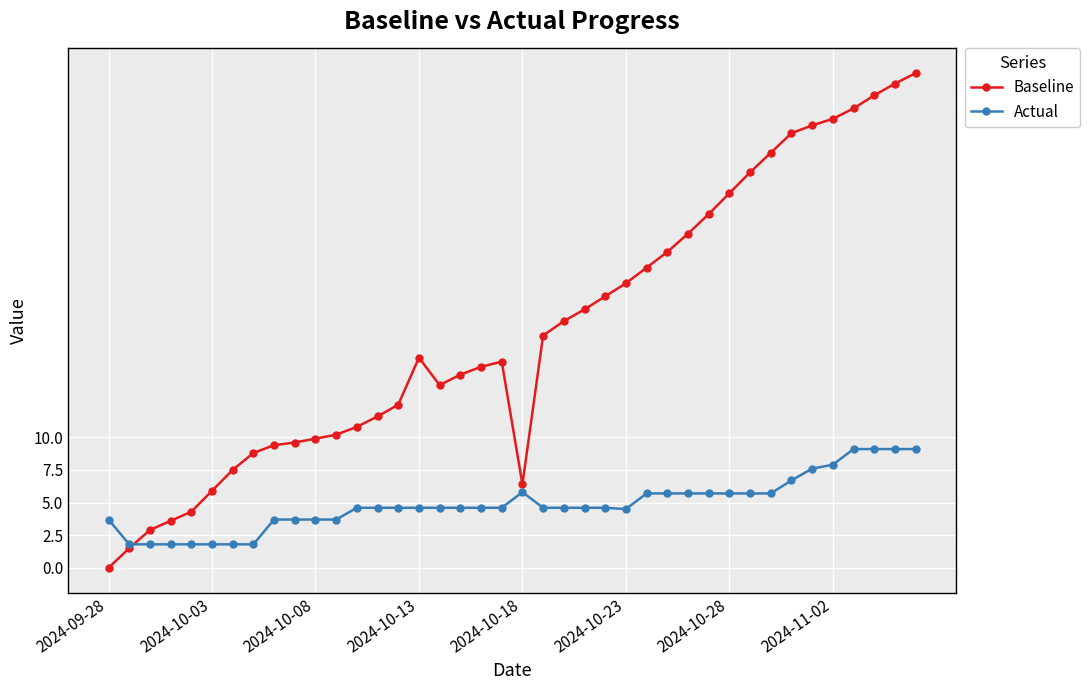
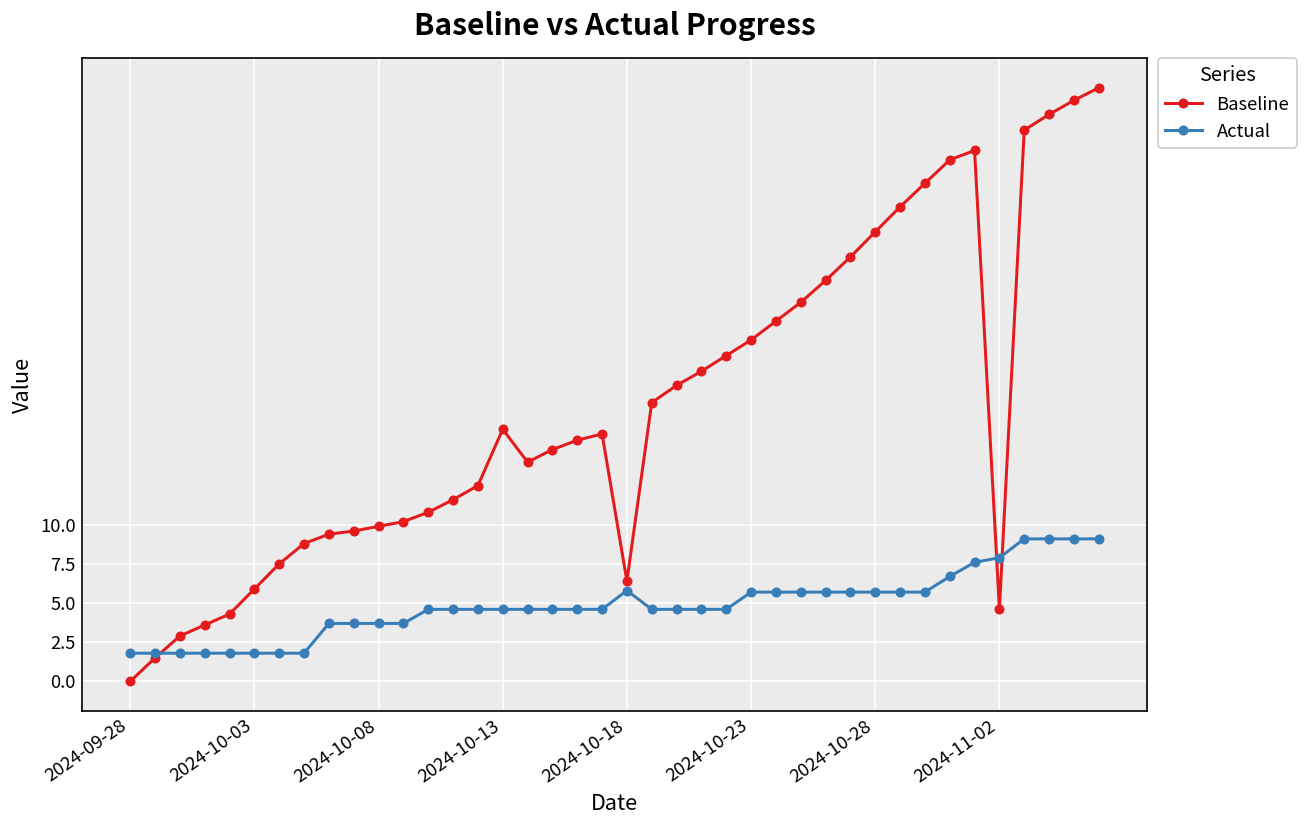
  {
    "Baseline": {
      "2024-09-28": 0.0,
      "2024-10-03": 5.9,
      "2024-10-08": 9.9,
      "2024-10-13": 16.1,
      "2024-10-18": 6.4,
      "2024-10-23": 21.8,
      "2024-10-28": 28.7,
-     "2024-11-02": 34.4
+     "2024-11-02": 4.6
    },
    "Actual": {
-     "2024-09-28": 3.7,
+     "2024-09-28": 1.8,
      "2024-10-03": 1.8,
      "2024-10-08": 3.7,
      "2024-10-13": 4.6,
      "2024-10-18": 5.8,
-     "2024-10-23": 4.5,
+     "2024-10-23": 5.7,
      "2024-10-28": 5.7,
      "2024-11-02": 7.9
    }
  }
